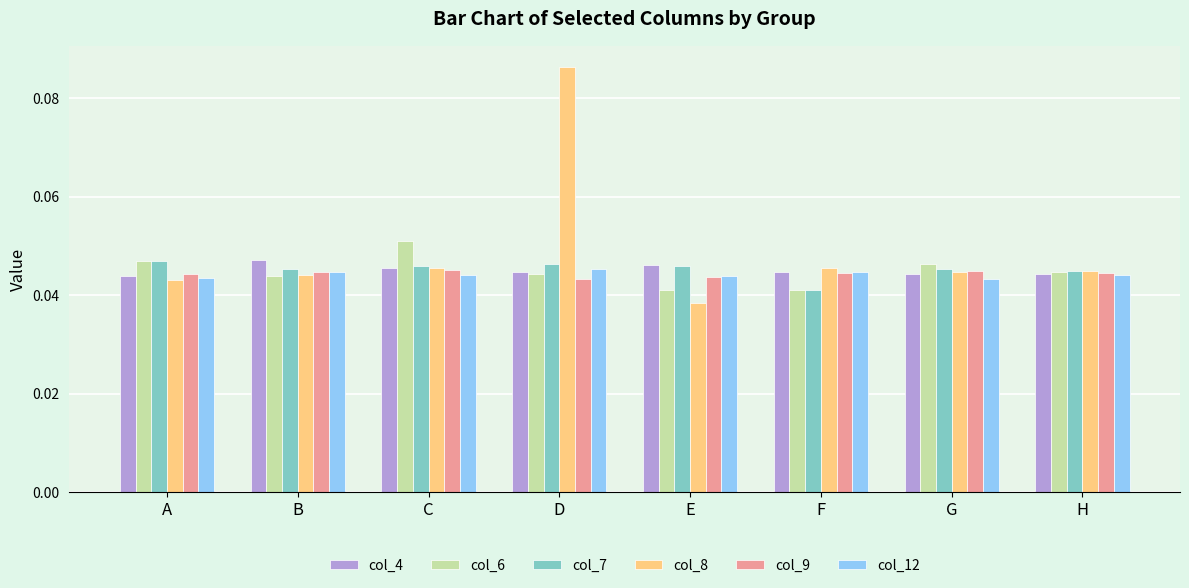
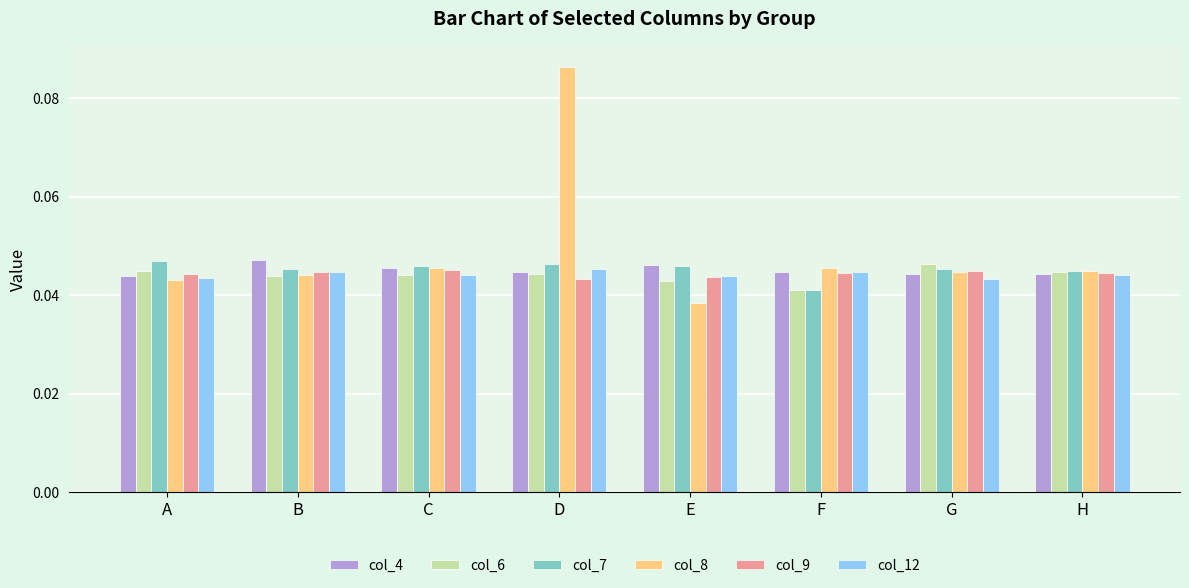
  {
    "col_4": {
      "A": 0.044,
      "B": 0.047,
      "C": 0.046,
      "D": 0.045,
      "E": 0.046,
      "F": 0.045,
      "G": 0.044,
      "H": 0.044
    },
    "col_6": {
-     "A": 0.047,
+     "A": 0.045,
      "B": 0.044,
-     "C": 0.051,
+     "C": 0.044,
      "D": 0.044,
-     "E": 0.041,
+     "E": 0.043,
      "F": 0.041,
      "G": 0.046,
      "H": 0.045
    }
  }
